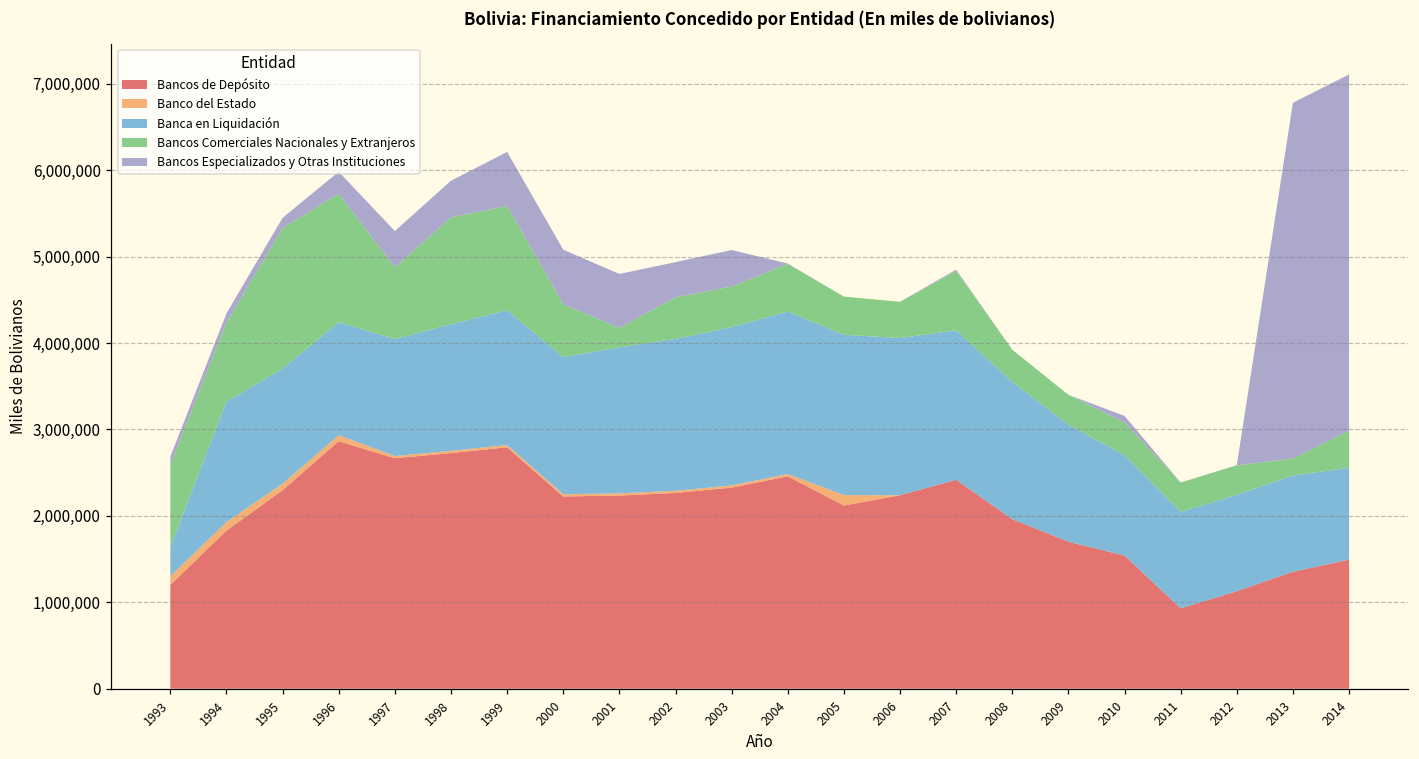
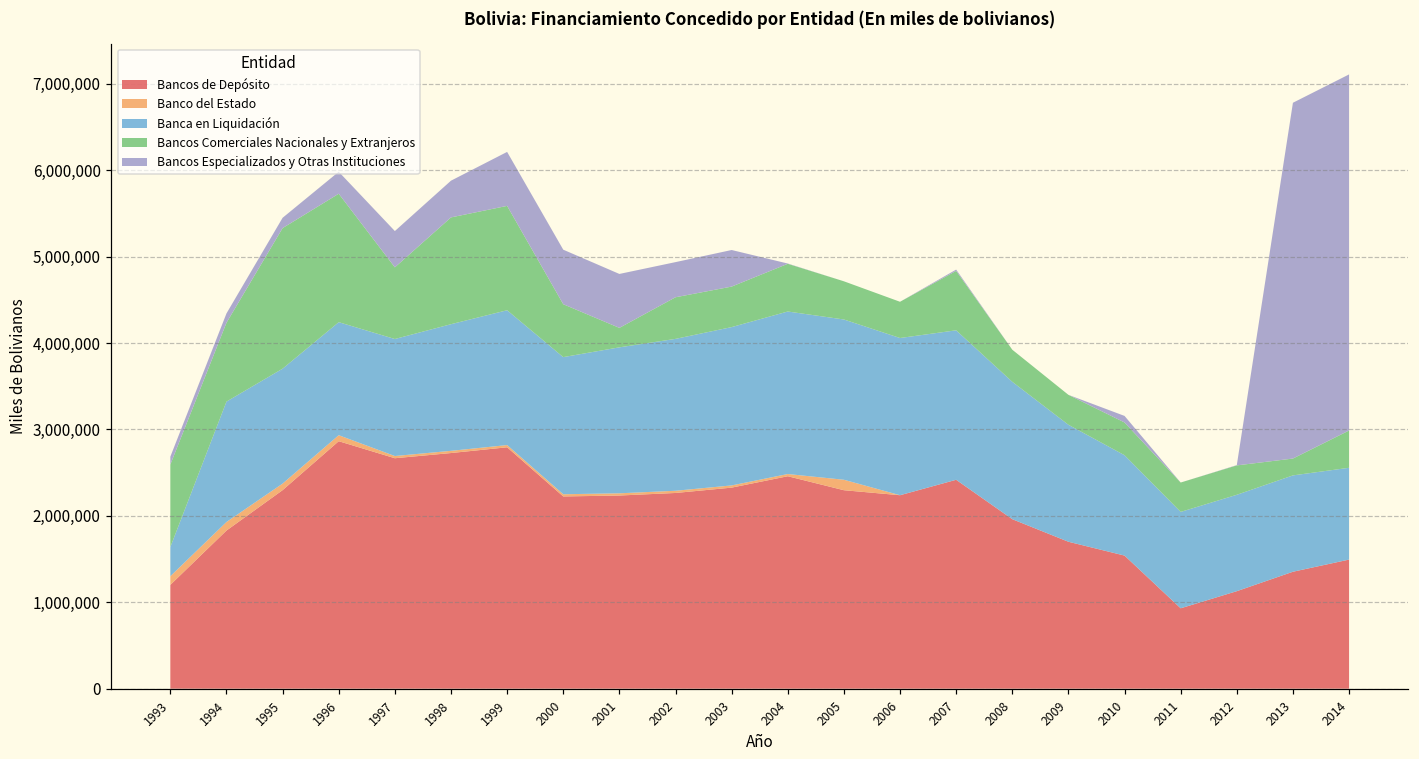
  {
    "Bancos de Depósito": {
      "1993": "1,200,000",
      "1994": "1,800,000",
      "1995": "2,300,000",
      "1996": "2,900,000",
-     "2005": "2,100,000"
+     "2005": "2,300,000"
    },
    "Banco del Estado": {
      "1993": "100,000",
      "1994": "100,000",
      "1995": "100,000",
      "1996": "100,000",
      "2005": "100,000"
    },
    "Bancos Comerciales Nacionales y Extranjeros": {
      "1993": "1,000,000",
      "1994": "900,000",
      "1995": "1,600,000",
      "1996": "1,500,000",
      "1997": "800,000",
      "1998": "1,200,000",
      "1999": "1,200,000",
      "2000": "600,000",
      "2001": "200,000",
      "2002": "500,000",
      "2003": "500,000",
      "2010": "400,000",
      "2013": "200,000",
      "2014": "400,000"
    }
  }
